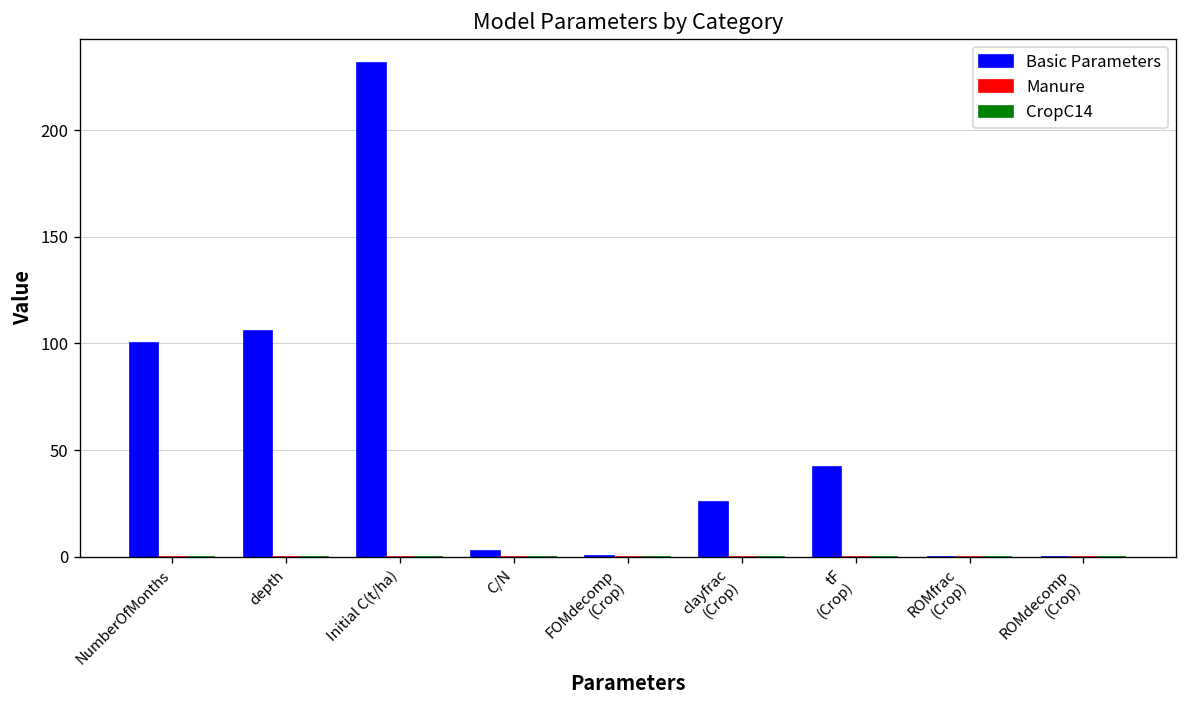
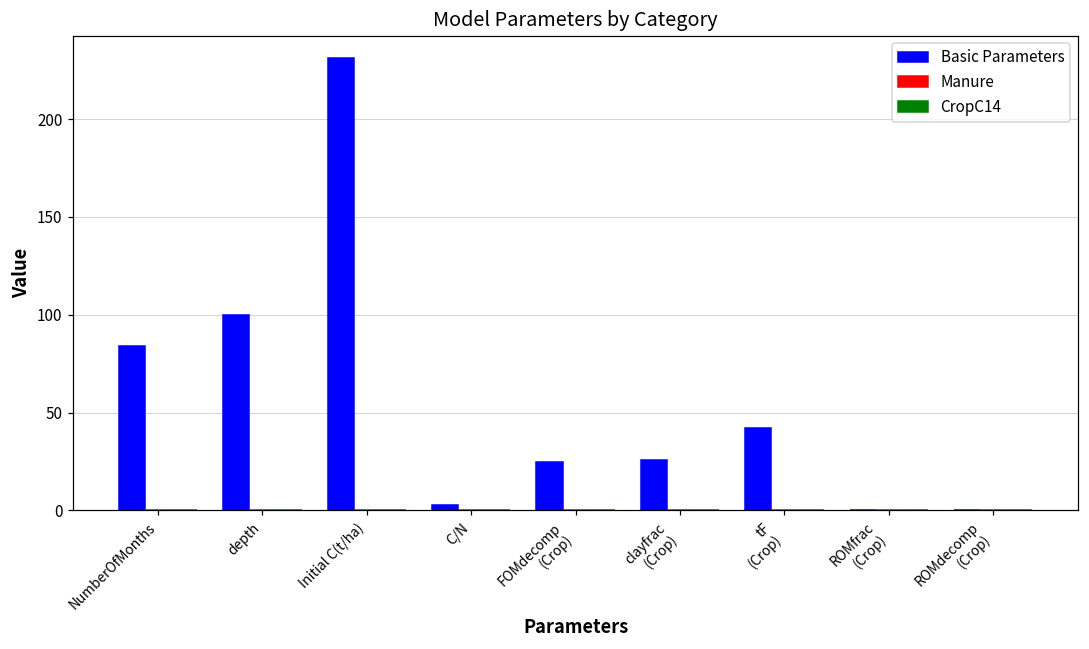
  {
    "Basic Parameters": {
-     "NumberOfMonths": 100,
-     "depth": 106,
+     "NumberOfMonths": 84,
+     "depth": 100,
      "Initial C(t/ha)": 231,
      "C/N": 3,
-     "FOMdecomp (Crop)": 0,
+     "FOMdecomp (Crop)": 24,
      "clayfrac (Crop)": 25,
      "tF (Crop)": 42
    },
    "Manure": {
      "NumberOfMonths": 0,
      "depth": 0,
      "Initial C(t/ha)": 0,
      "C/N": 0,
      "FOMdecomp (Crop)": 0,
      "clayfrac (Crop)": 0,
      "tF (Crop)": 0,
      "ROMfrac (Crop)": 0,
      "ROMdecomp (Crop)": 0
    },
    "CropC14": {
      "NumberOfMonths": 0,
      "depth": 0,
      "Initial C(t/ha)": 0,
      "C/N": 0,
      "FOMdecomp (Crop)": 0,
      "clayfrac (Crop)": 0,
      "tF (Crop)": 0,
      "ROMfrac (Crop)": 0,
      "ROMdecomp (Crop)": 0
    }
  }
